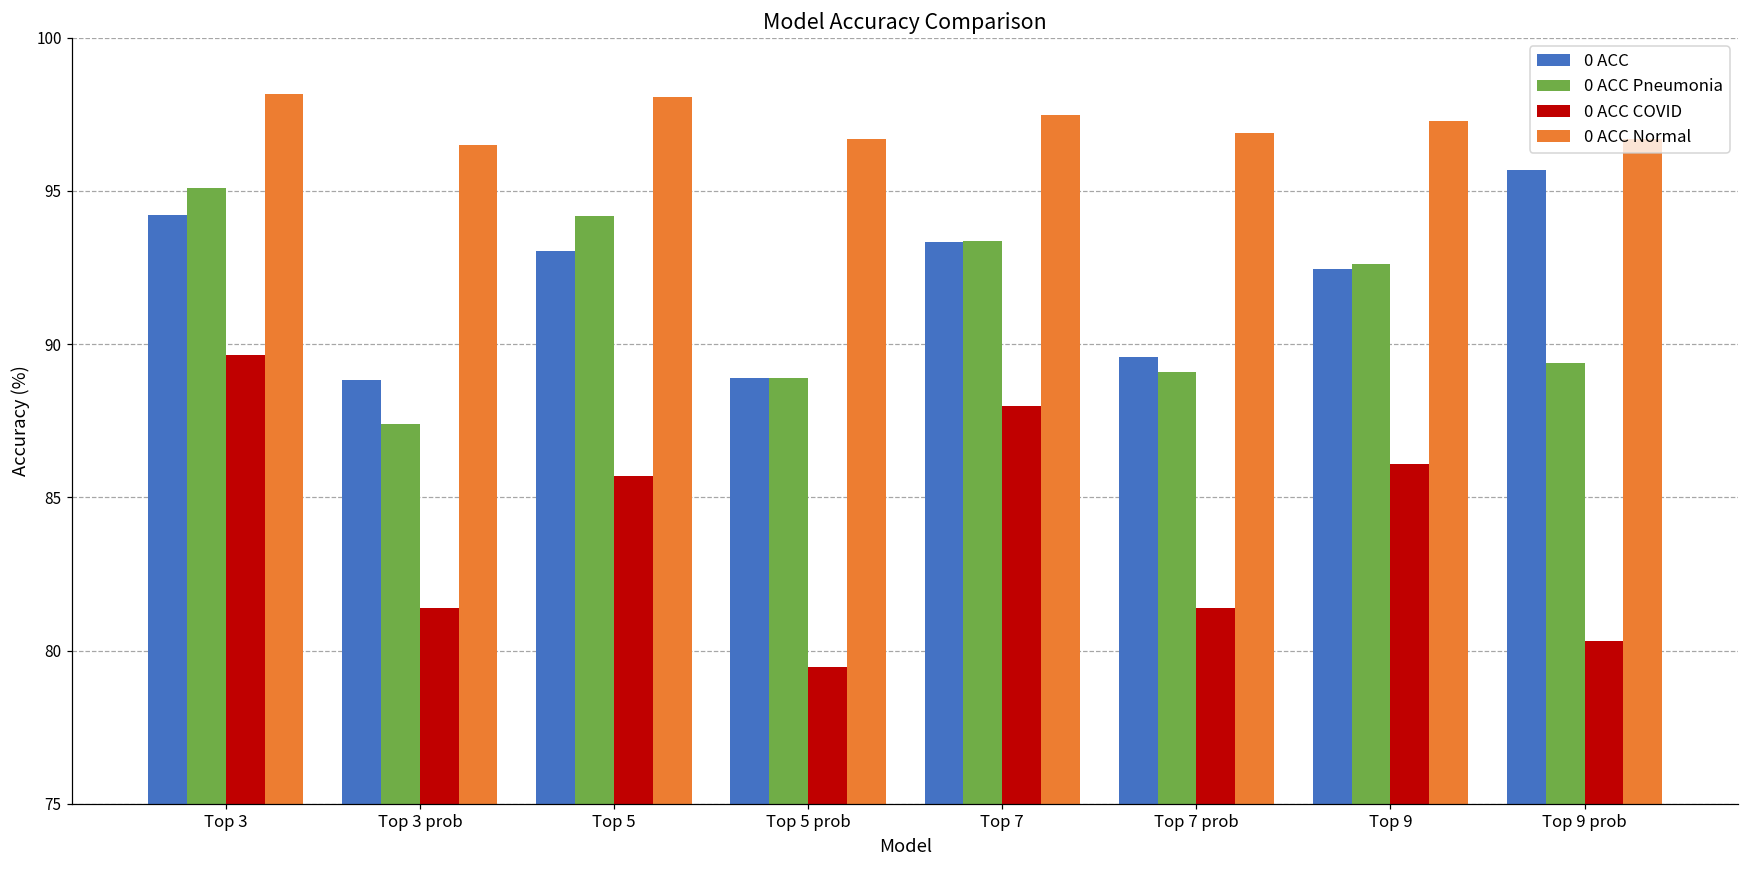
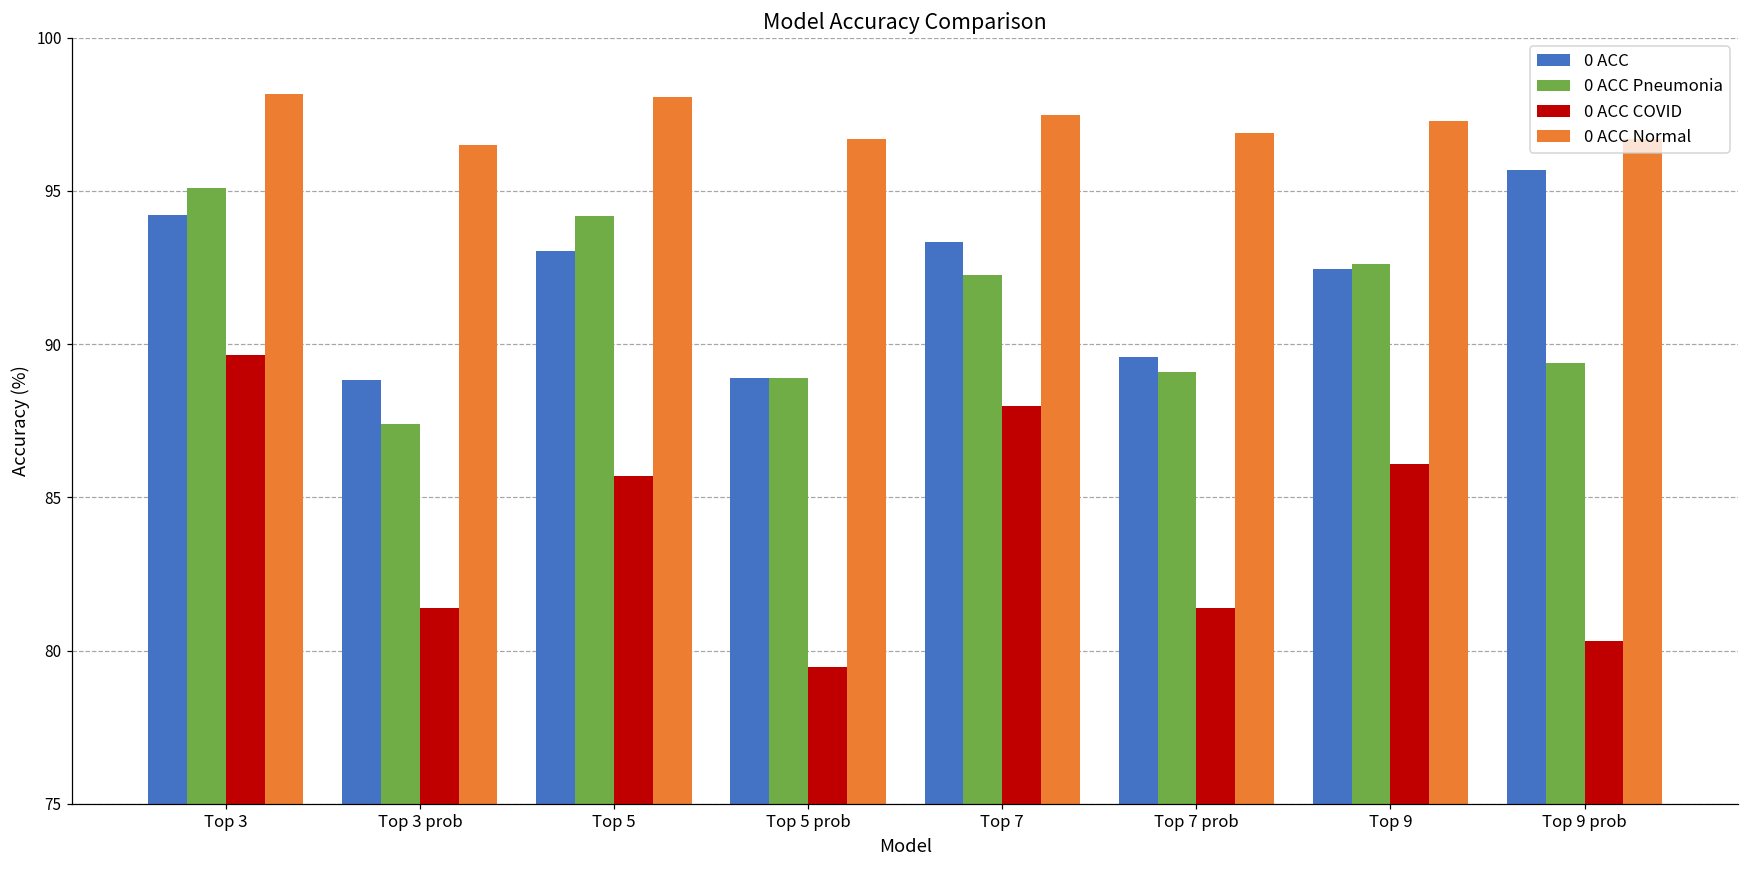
  {
    "0 ACC": {
      "Top 3": 94.2,
      "Top 3 prob": 88.8,
      "Top 5": 93.1,
      "Top 5 prob": 88.9,
      "Top 7": 93.4,
      "Top 7 prob": 89.6,
      "Top 9": 92.5,
      "Top 9 prob": 95.7
    },
    "0 ACC Pneumonia": {
      "Top 3": 95.1,
      "Top 3 prob": 87.4,
      "Top 5": 94.2,
      "Top 5 prob": 88.9,
-     "Top 7": 93.4,
+     "Top 7": 92.3,
      "Top 7 prob": 89.1,
      "Top 9": 92.6,
      "Top 9 prob": 89.4
    },
    "0 ACC COVID": {
      "Top 3": 89.6,
      "Top 3 prob": 81.4,
      "Top 5": 85.7,
      "Top 5 prob": 79.5,
      "Top 7": 88.0,
      "Top 7 prob": 81.4,
      "Top 9": 86.1,
      "Top 9 prob": 80.3
    },
    "0 ACC Normal": {
      "Top 3": 98.2,
      "Top 3 prob": 96.5,
      "Top 5": 98.1,
      "Top 5 prob": 96.7,
      "Top 7": 97.5,
      "Top 7 prob": 96.9,
      "Top 9": 97.3
    }
  }
